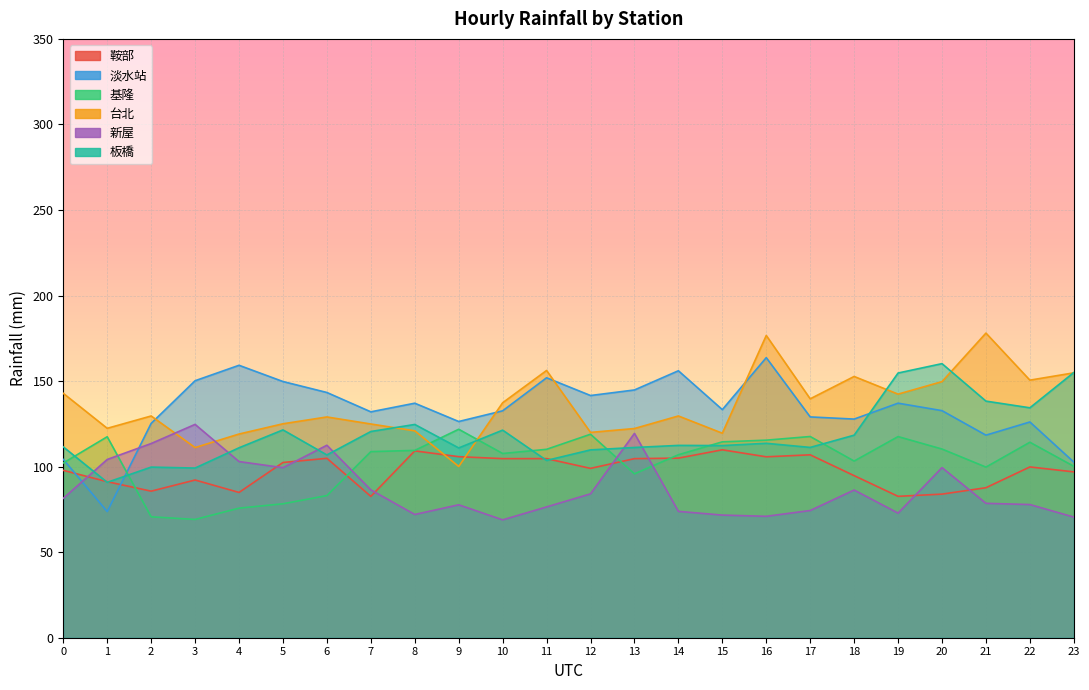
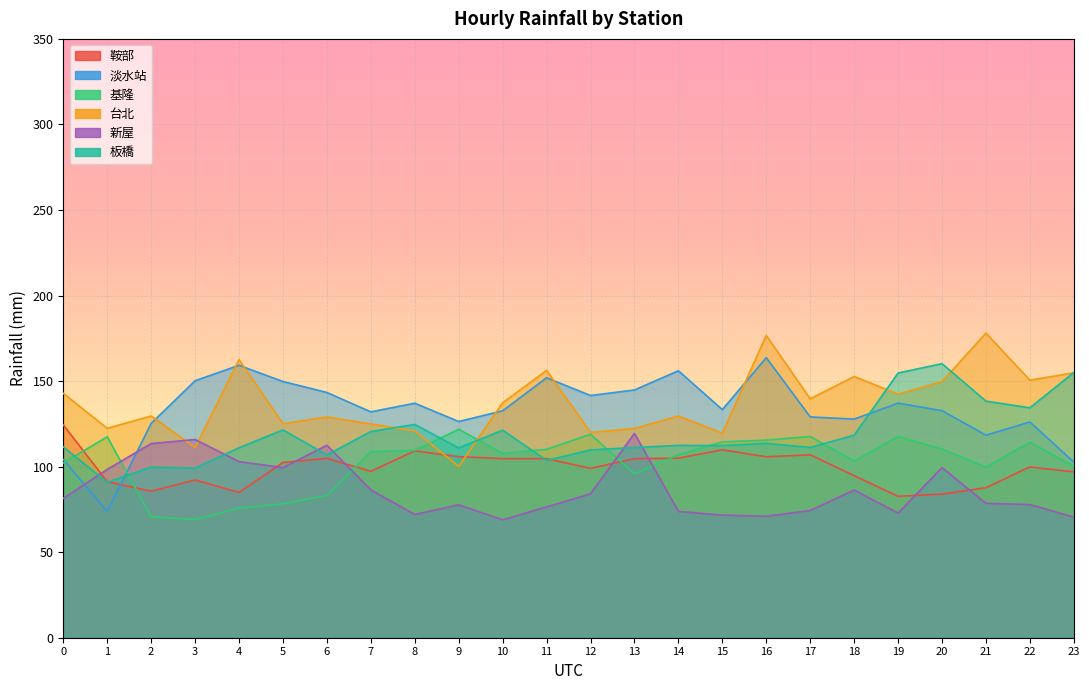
  {
    "鞍部": {
-     "0": 98,
+     "0": 124,
      "2": 86,
      "3": 92,
      "4": 85,
      "5": 102,
      "6": 105,
-     "7": 83,
+     "7": 97,
      "9": 106,
      "10": 105,
      "12": 99,
      "13": 105,
      "14": 105,
      "15": 110,
      "16": 106,
      "17": 107,
      "18": 95,
      "19": 83,
      "20": 84,
      "21": 88,
      "22": 100,
      "23": 97
    },
    "台北": {
      "0": 143,
      "1": 122,
      "2": 130,
      "3": 111,
-     "4": 119,
+     "4": 163,
      "5": 125,
      "6": 129,
      "7": 125,
      "8": 121,
      "9": 100,
      "10": 137,
      "11": 156,
      "13": 122,
      "14": 130,
      "15": 120,
      "16": 177,
      "17": 140,
      "18": 153,
      "19": 142,
      "20": 150,
      "21": 178,
      "22": 151
    },
    "新屋": {
      "0": 81,
-     "1": 104,
+     "1": 98,
      "2": 114,
-     "3": 125,
+     "3": 116,
      "4": 103,
      "5": 99,
      "6": 113,
      "7": 86,
      "8": 72,
      "9": 78,
      "10": 69,
      "11": 76,
      "12": 84,
      "13": 119,
      "14": 74,
      "15": 72,
      "16": 71,
      "17": 74,
      "18": 86,
      "19": 73,
      "20": 99,
      "21": 79,
      "22": 78,
      "23": 71
    }
  }
